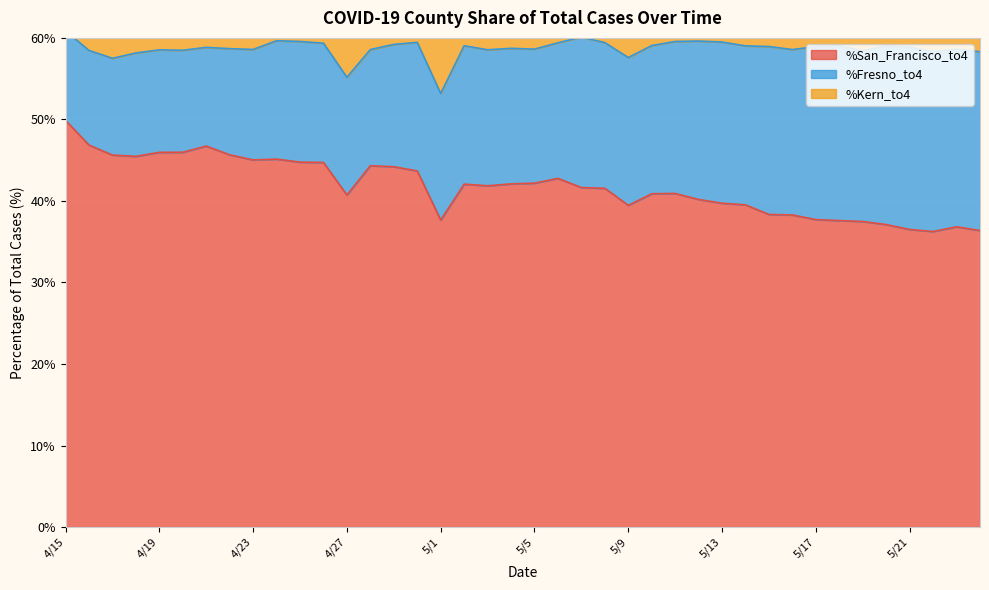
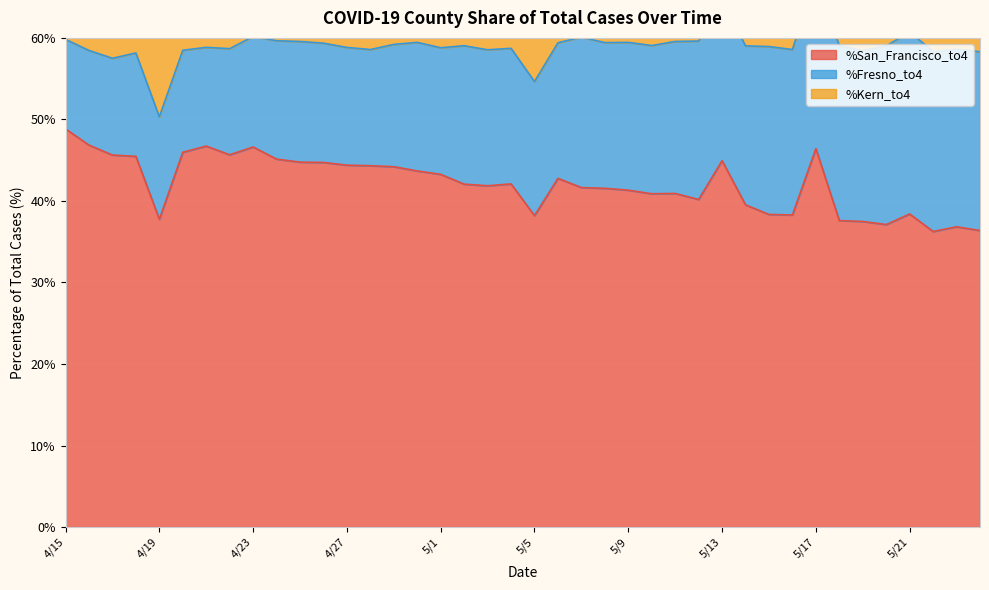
  {
    "%San_Francisco_to4": {
-     "4/15": "50%",
-     "4/19": "46%",
-     "4/23": "45%",
-     "4/27": "41%",
-     "5/1": "38%",
-     "5/5": "42%",
-     "5/9": "39%",
-     "5/13": "40%",
-     "5/17": "38%",
-     "5/21": "37%"
+     "4/15": "49%",
+     "4/19": "38%",
+     "4/23": "47%",
+     "4/27": "44%",
+     "5/1": "43%",
+     "5/5": "38%",
+     "5/9": "41%",
+     "5/13": "45%",
+     "5/17": "46%",
+     "5/21": "38%"
    },
    "%Fresno_to4": {
      "4/19": "13%",
      "4/23": "14%",
      "4/27": "14%",
      "5/1": "16%",
      "5/5": "16%",
      "5/9": "18%"
    }
  }
